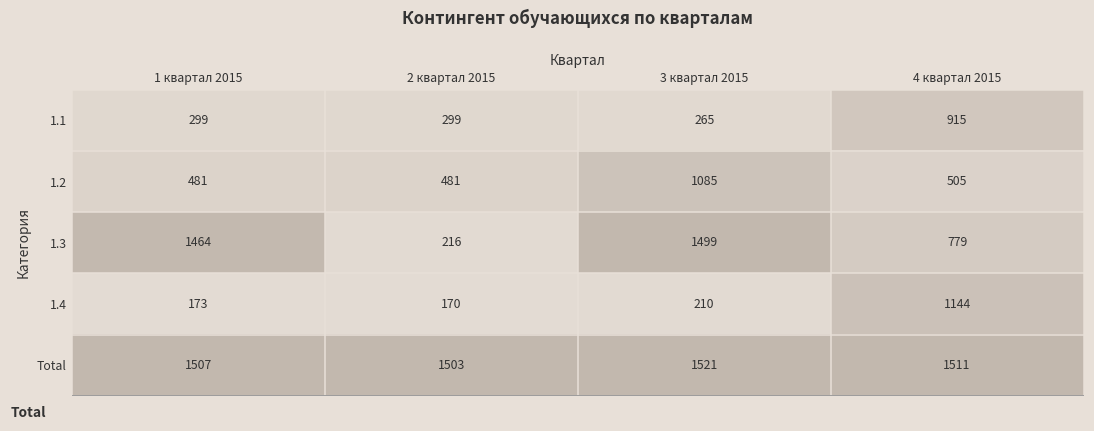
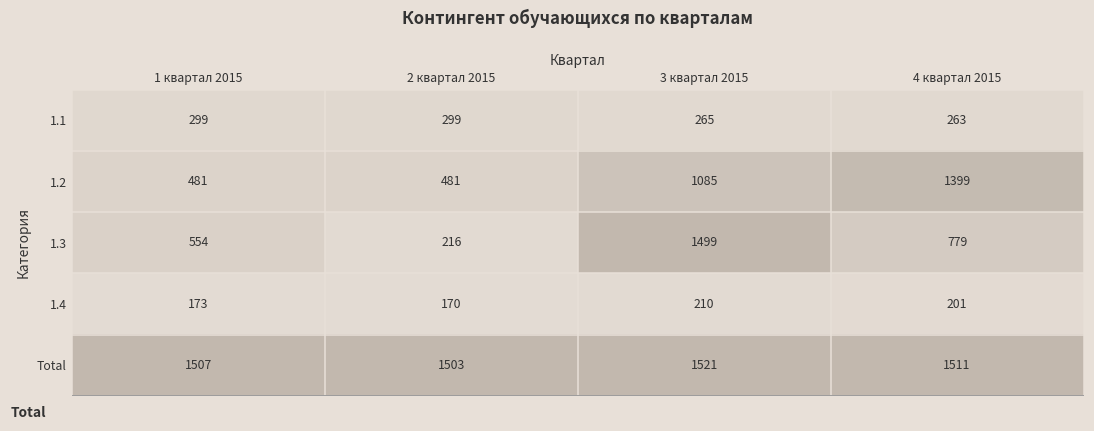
  {
    "1.1": {
      "1 квартал 2015": 299,
      "2 квартал 2015": 299,
      "3 квартал 2015": 265,
-     "4 квартал 2015": 915
+     "4 квартал 2015": 263
    },
    "1.2": {
      "1 квартал 2015": 481,
      "2 квартал 2015": 481,
      "3 квартал 2015": 1085,
-     "4 квартал 2015": 505
+     "4 квартал 2015": 1399
    },
    "1.3": {
-     "1 квартал 2015": 1464,
+     "1 квартал 2015": 554,
      "2 квартал 2015": 216,
      "3 квартал 2015": 1499,
      "4 квартал 2015": 779
    },
    "1.4": {
      "1 квартал 2015": 173,
      "2 квартал 2015": 170,
      "3 квартал 2015": 210,
-     "4 квартал 2015": 1144
+     "4 квартал 2015": 201
    },
    "Total": {
      "1 квартал 2015": 1507,
      "2 квартал 2015": 1503,
      "3 квартал 2015": 1521,
      "4 квартал 2015": 1511
    }
  }
